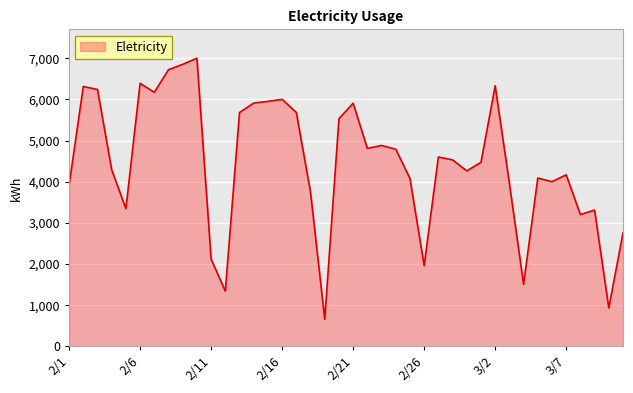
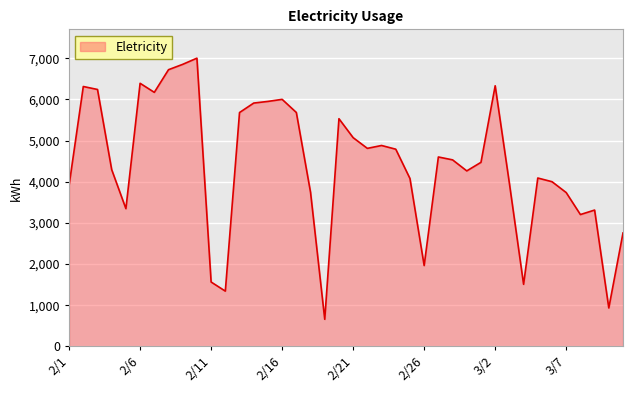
  {
    "2/1": "3,900",
    "2/6": "6,400",
-   "2/11": "2,100",
+   "2/11": "1,600",
    "2/16": "6,000",
-   "2/21": "5,900",
+   "2/21": "5,100",
    "2/26": "2,000",
    "3/2": "6,300",
-   "3/7": "4,200"
+   "3/7": "3,700"
  }
